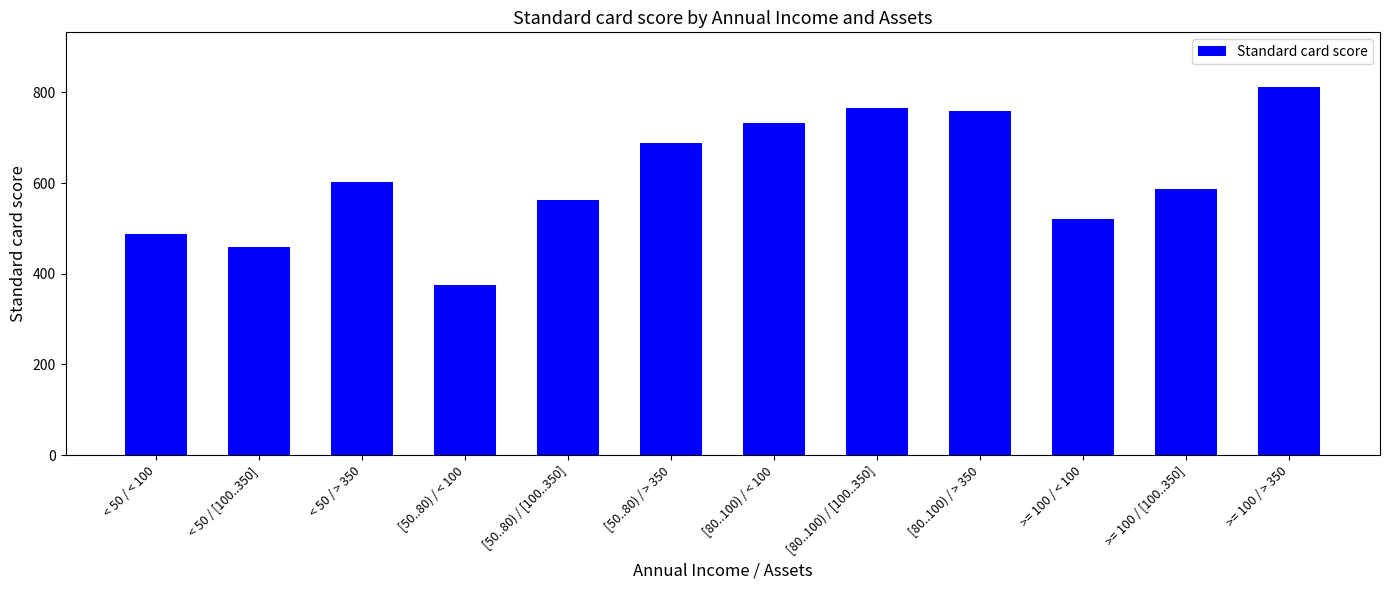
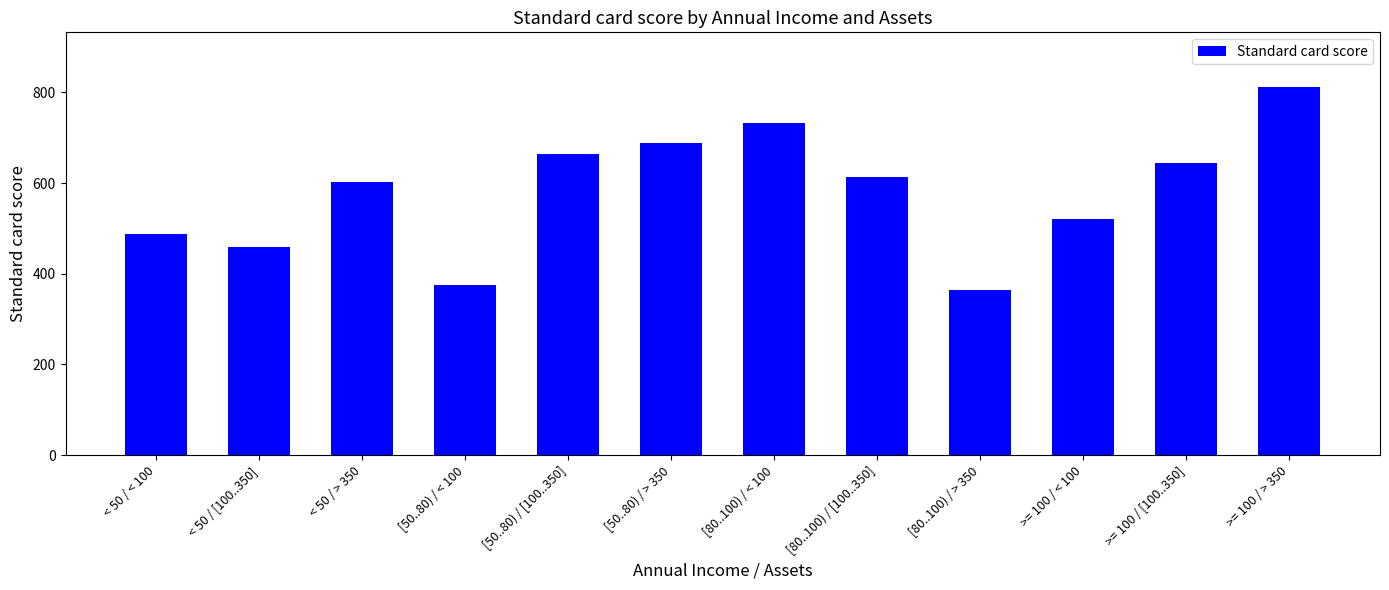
  {
    "< 50 / < 100": 490,
    "< 50 / [100..350]": 460,
    "< 50 / > 350": 600,
    "[50..80) / < 100": 380,
-   "[50..80) / [100..350]": 560,
+   "[50..80) / [100..350]": 670,
    "[50..80) / > 350": 690,
    "[80..100) / < 100": 730,
-   "[80..100) / [100..350]": 770,
-   "[80..100) / > 350": 760,
+   "[80..100) / [100..350]": 610,
+   "[80..100) / > 350": 360,
    ">= 100 / < 100": 520,
-   ">= 100 / [100..350]": 590,
+   ">= 100 / [100..350]": 650,
    ">= 100 / > 350": 810
  }
